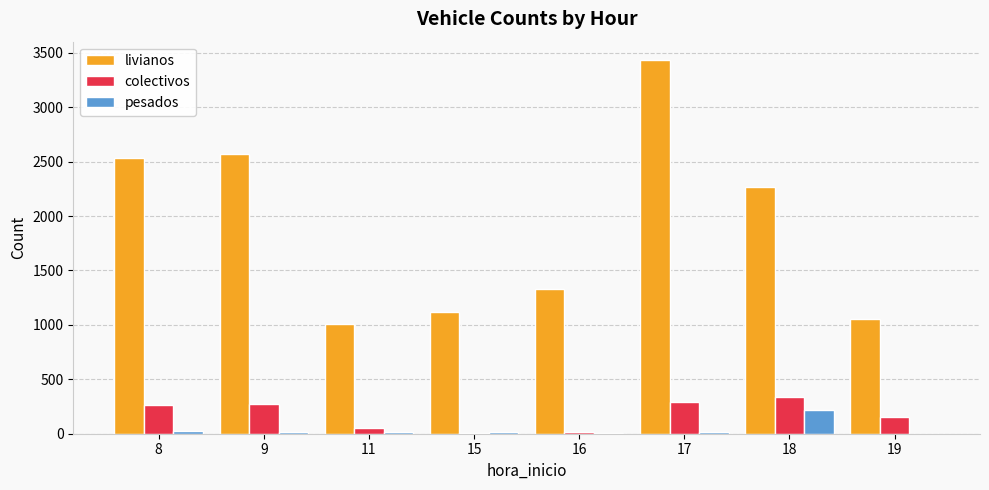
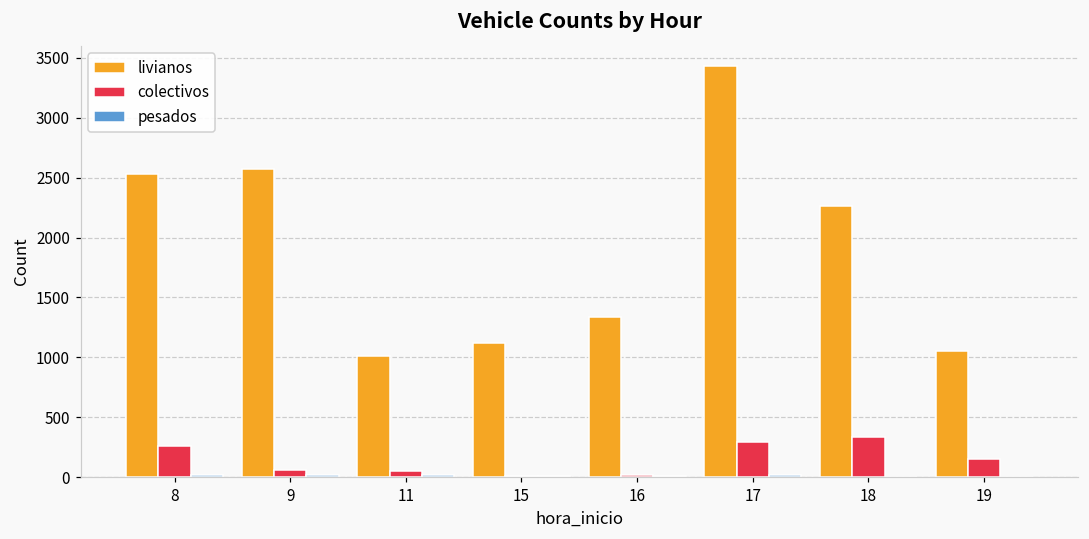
  {
    "livianos": {
      "8": 2530,
      "9": 2570,
      "11": 1010,
      "15": 1120,
      "16": 1330,
      "17": 3430,
      "18": 2260,
      "19": 1050
    },
    "colectivos": {
      "8": 260,
-     "9": 280,
+     "9": 60,
      "11": 50,
      "17": 290,
      "18": 330,
      "19": 160
    },
    "pesados": {
-     "18": 220
+     "18": 0
    }
  }
